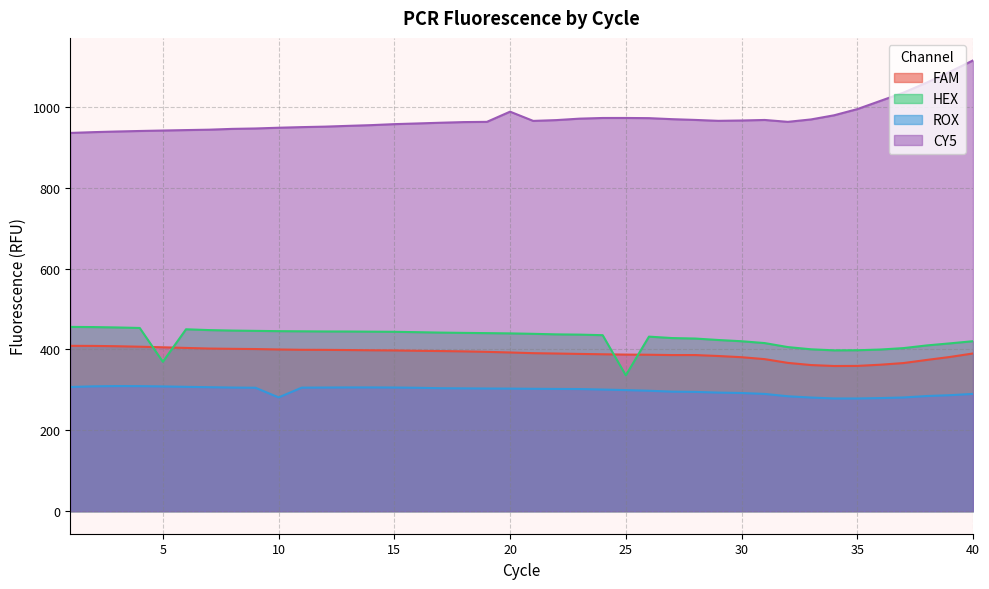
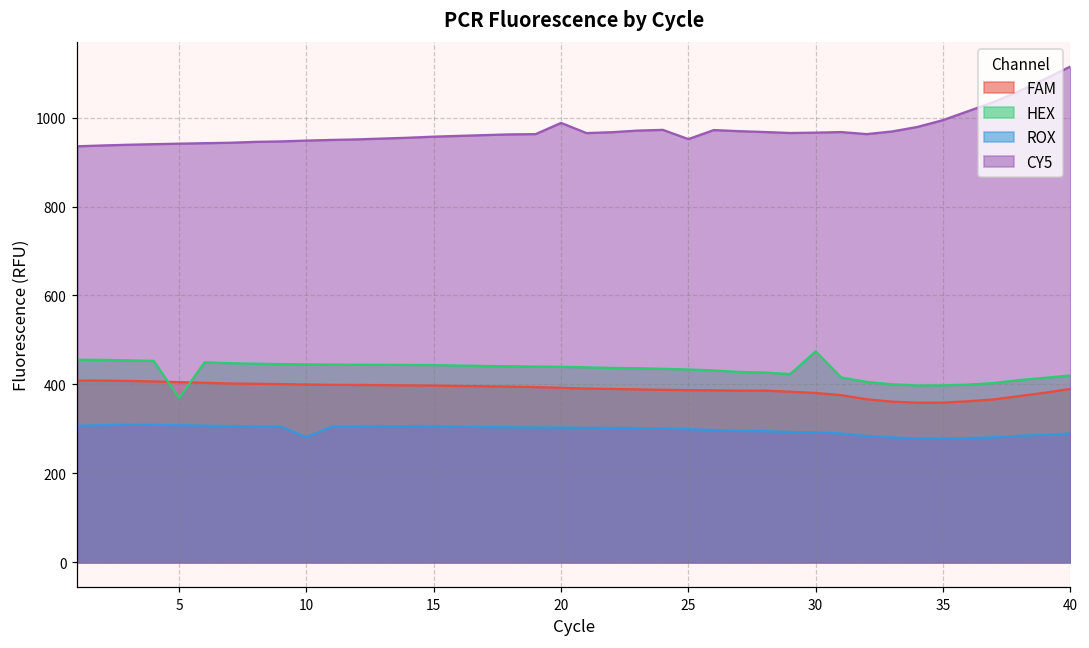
  {
    "FAM": {
      "5": 410,
      "10": 400,
      "15": 400,
      "20": 390,
      "25": 390,
      "30": 380,
      "35": 360,
      "40": 390
    },
    "HEX": {
      "5": 370,
      "10": 450,
      "15": 440,
      "20": 440,
-     "25": 340,
-     "30": 420,
+     "25": 430,
+     "30": 470,
      "35": 400,
      "40": 420
    },
    "ROX": {
      "5": 310,
      "10": 280,
      "15": 310,
      "20": 300,
      "25": 300,
      "30": 290,
      "35": 280,
      "40": 290
    },
    "CY5": {
      "5": 940,
      "10": 950,
      "15": 960,
      "20": 990,
-     "25": 970,
+     "25": 950,
      "30": 970,
      "35": 990,
      "40": 1110
    }
  }
